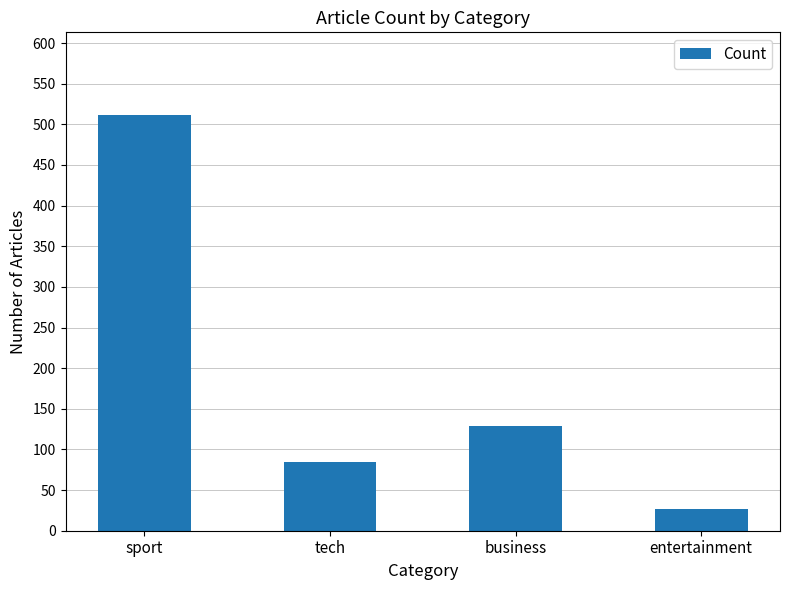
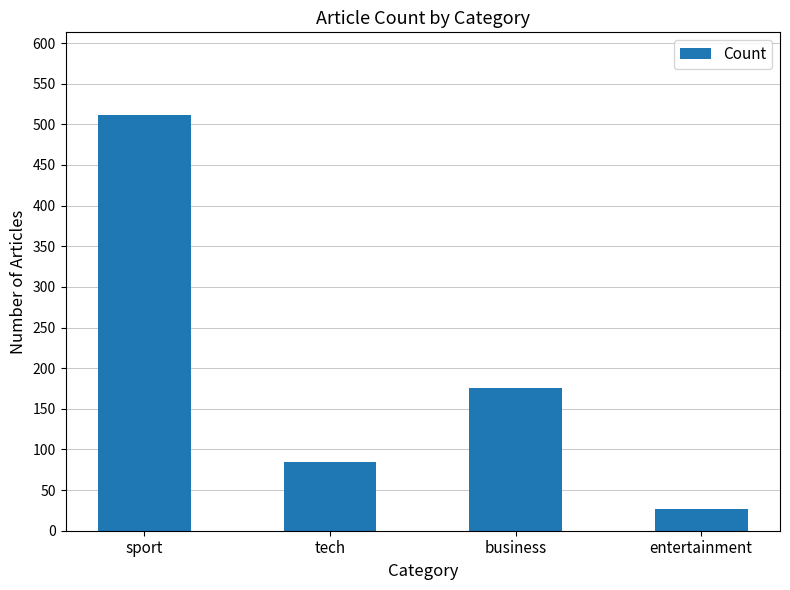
  {
    "sport": 510,
    "tech": 90,
-   "business": 130,
+   "business": 180,
    "entertainment": 30
  }
